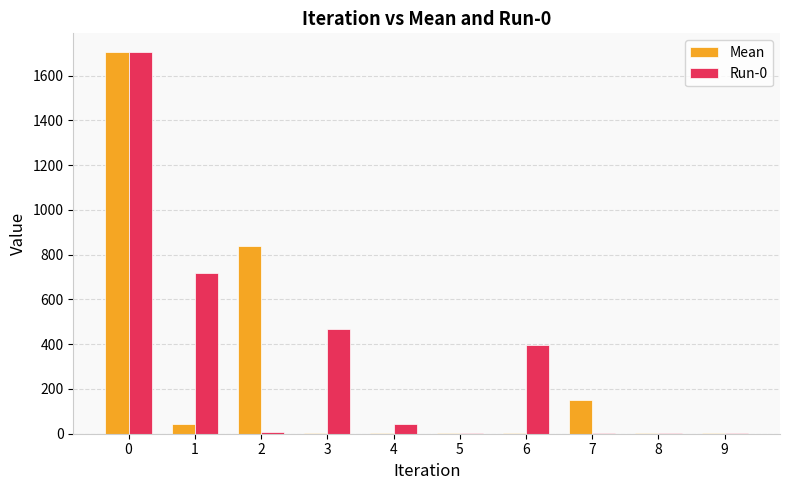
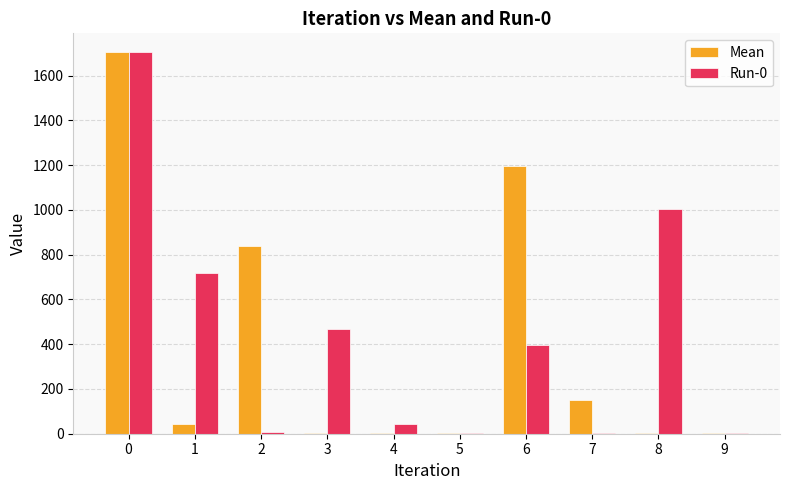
  {
    "Mean": {
      "0": 1700,
      "1": 40,
      "2": 840,
-     "6": 0,
+     "6": 1200,
      "7": 150
    },
    "Run-0": {
      "0": 1700,
      "1": 720,
      "3": 470,
      "4": 40,
      "6": 400,
-     "8": 0
+     "8": 1000
    }
  }
